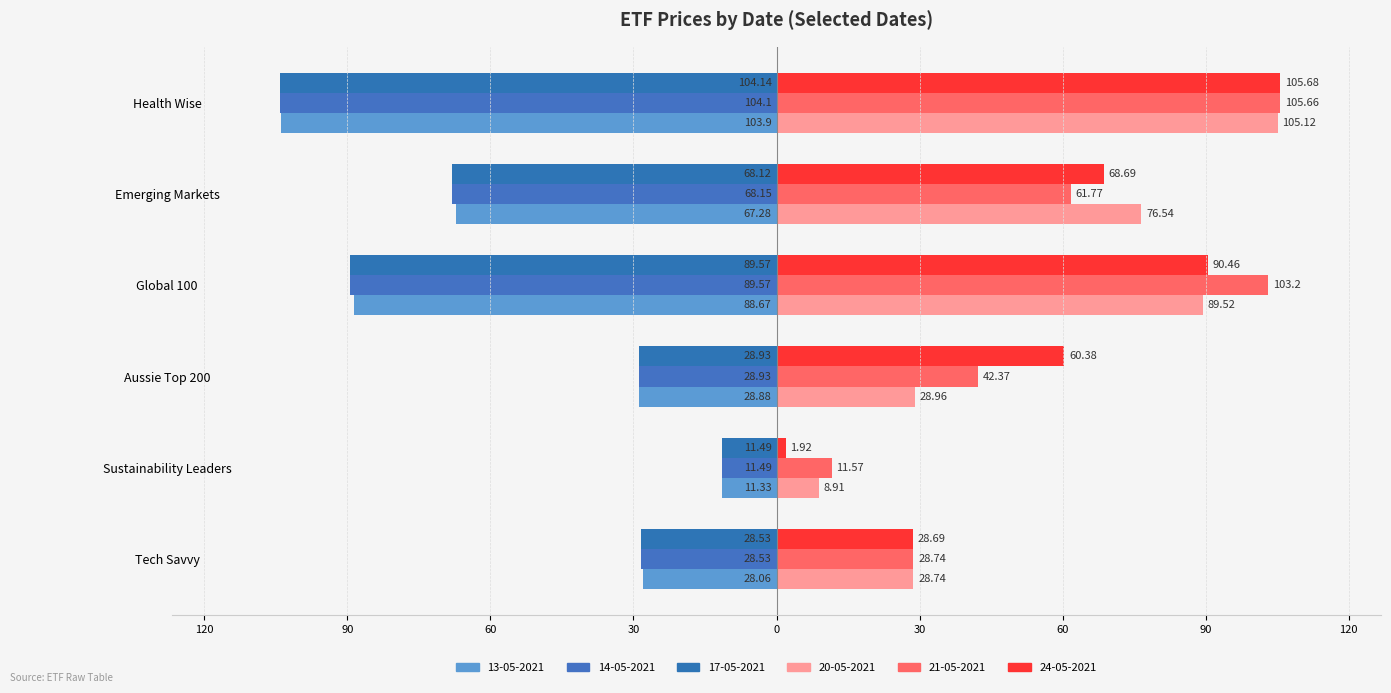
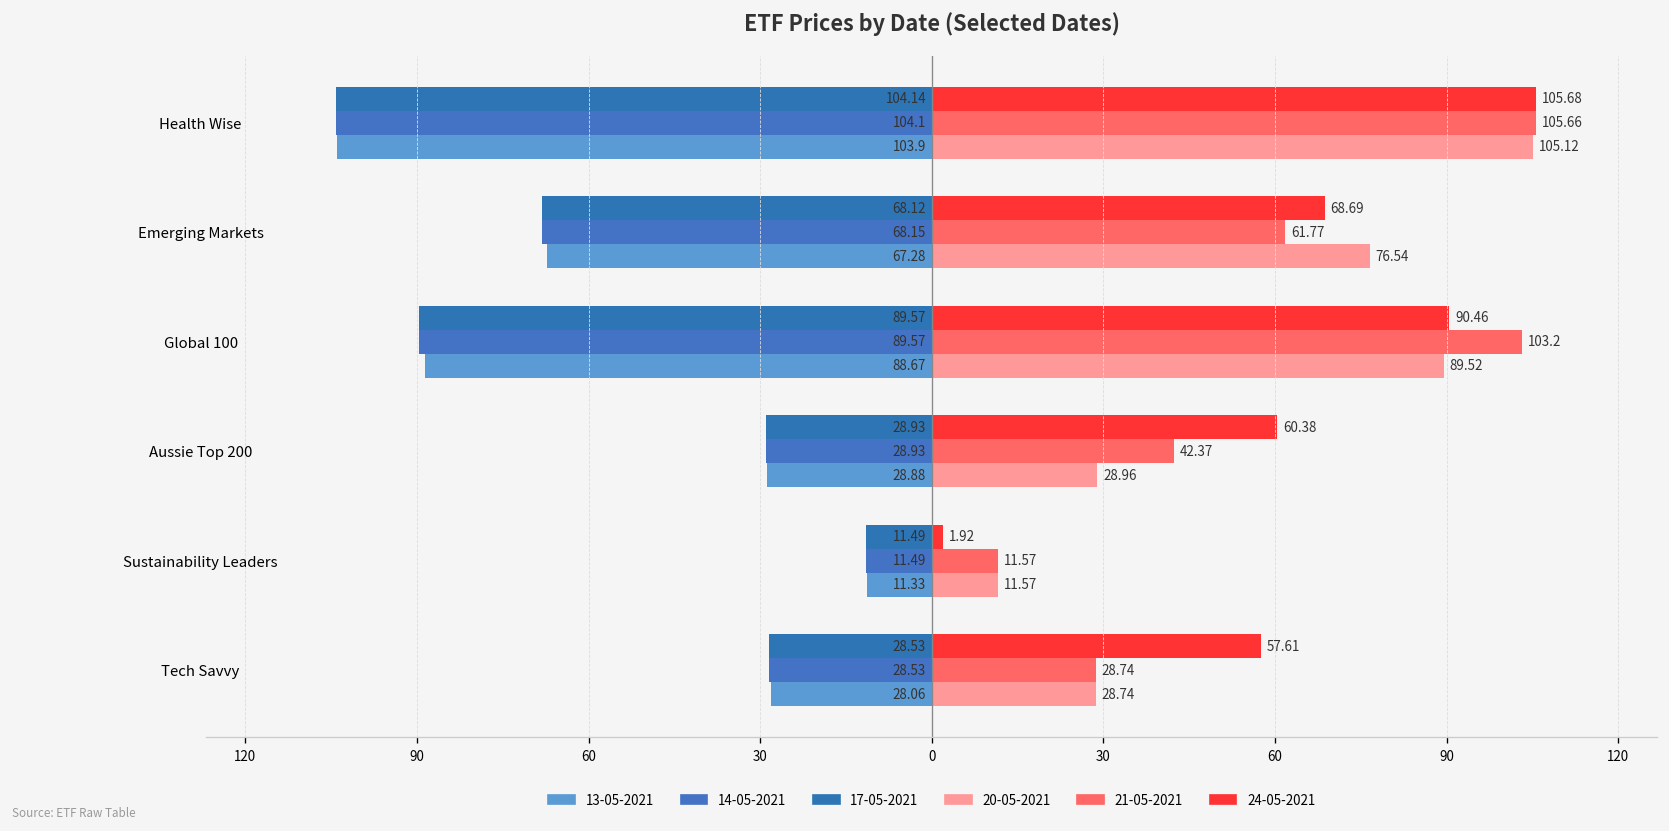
  {
    "20-05-2021": {
      "Health Wise": 105.12,
      "Emerging Markets": 76.54,
      "Global 100": 89.52,
      "Aussie Top 200": 28.96,
-     "Sustainability Leaders": 8.91,
+     "Sustainability Leaders": 11.57,
      "Tech Savvy": 28.74
    },
    "21-05-2021": {
      "Health Wise": 105.66,
      "Emerging Markets": 61.77,
      "Global 100": 103.2,
      "Aussie Top 200": 42.37,
      "Sustainability Leaders": 11.57,
      "Tech Savvy": 28.74
    },
    "24-05-2021": {
      "Health Wise": 105.68,
      "Emerging Markets": 68.69,
      "Global 100": 90.46,
      "Aussie Top 200": 60.38,
      "Sustainability Leaders": 1.92,
-     "Tech Savvy": 28.69
+     "Tech Savvy": 57.61
    }
  }
